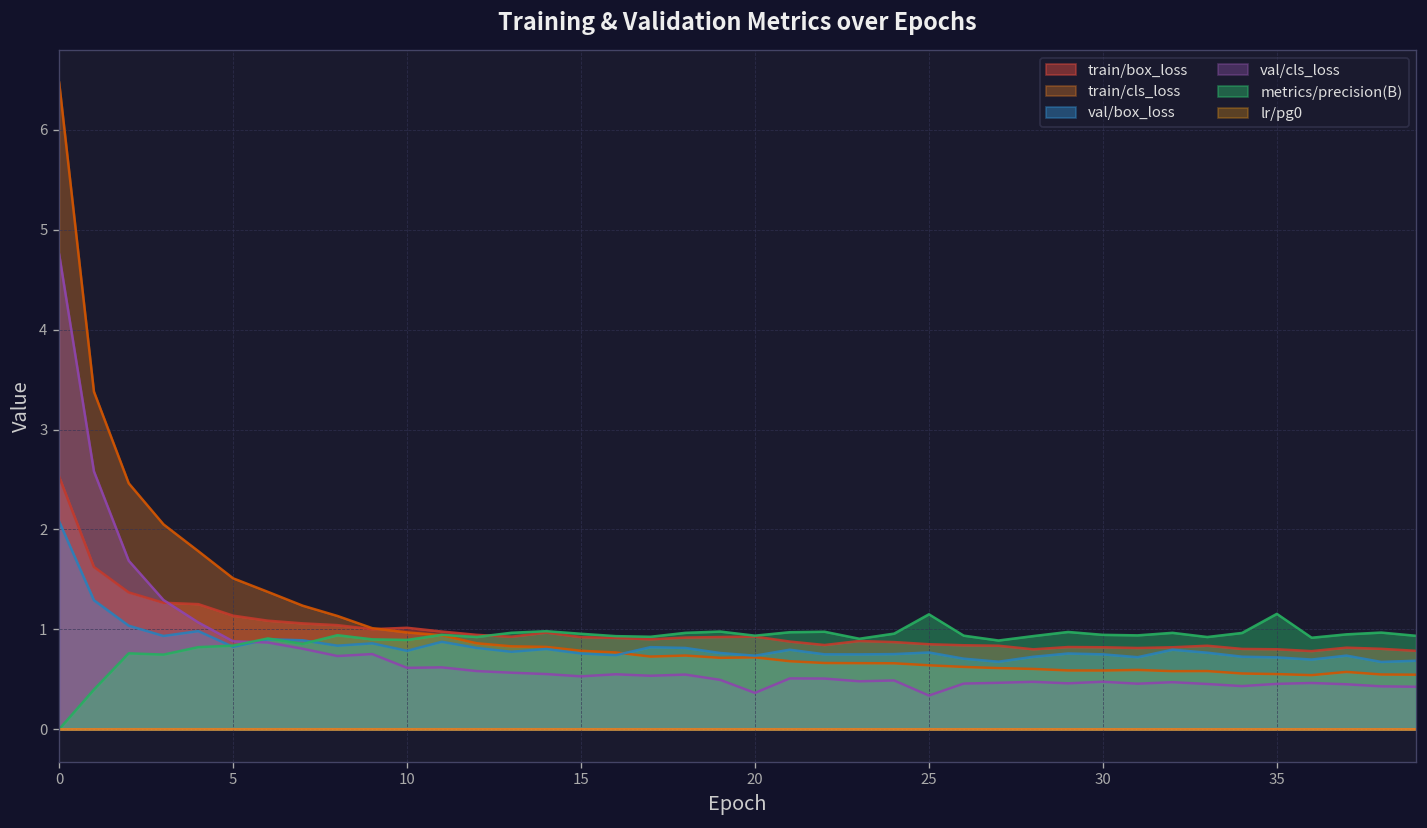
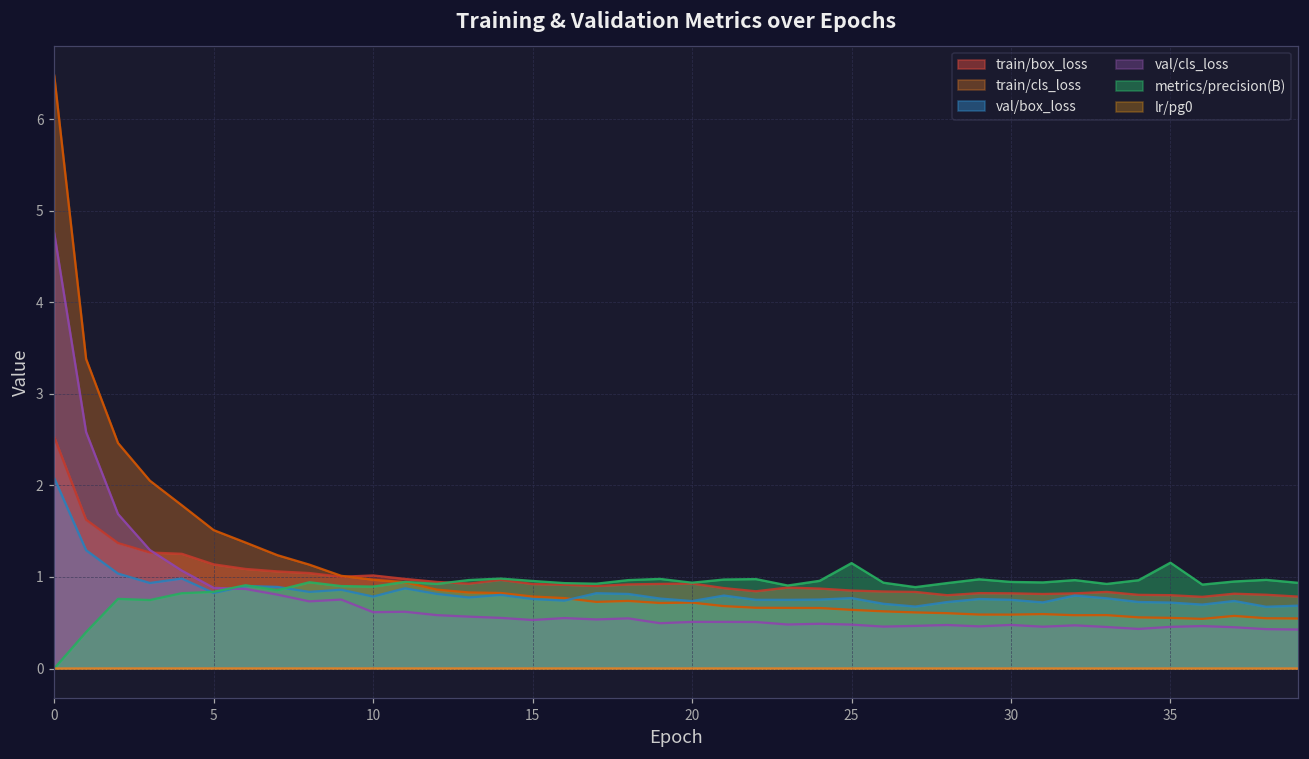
  {
    "val/box_loss": {
      "0": 2.1,
      "10": 0.8,
      "25": 0.8,
      "30": 0.8,
      "35": 0.7
    },
    "val/cls_loss": {
      "0": 4.8,
      "5": 0.9,
      "10": 0.6,
      "15": 0.5,
-     "20": 0.4,
-     "25": 0.3,
+     "20": 0.5,
+     "25": 0.5,
      "30": 0.5,
      "35": 0.5
    },
    "metrics/precision(B)": {
      "10": 0.9,
      "15": 1.0,
      "25": 1.2,
      "30": 0.9,
      "35": 1.2
    }
  }
